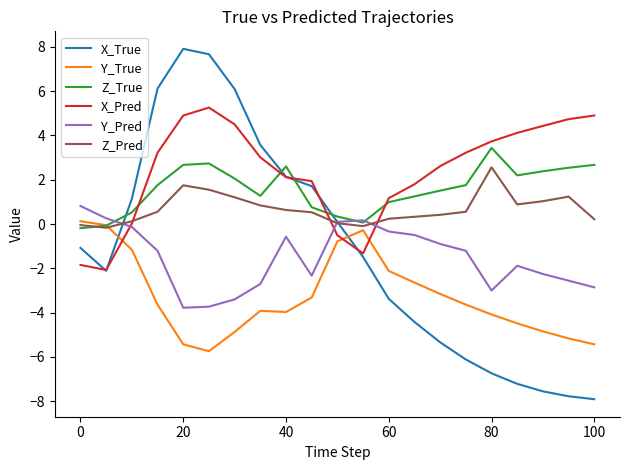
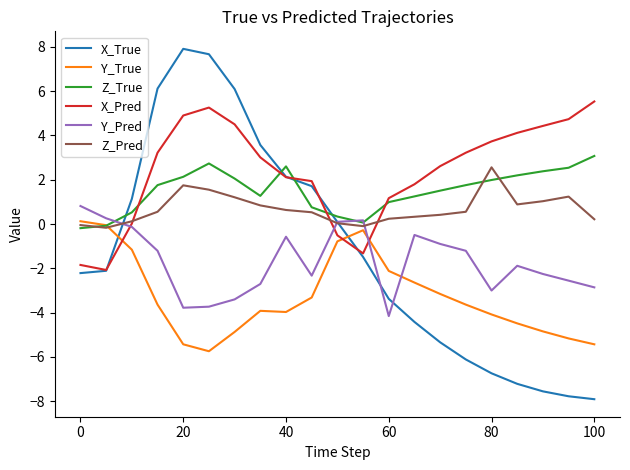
  {
    "X_True": {
-     "0": -1.1,
+     "0": -2.2,
      "20": 7.9,
      "60": -3.4,
      "80": -6.7,
      "100": -7.9
    },
    "Y_True": {
      "0": 0.1,
      "20": -5.4,
      "40": -4.0,
      "60": -2.1,
      "80": -4.1,
      "100": -5.4
    },
    "Z_True": {
      "0": -0.2,
-     "20": 2.7,
+     "20": 2.1,
      "40": 2.6,
      "60": 1.0,
-     "80": 3.4,
-     "100": 2.7
+     "80": 2.0,
+     "100": 3.1
    },
    "X_Pred": {
      "0": -1.8,
      "20": 4.9,
      "60": 1.2,
      "80": 3.7,
-     "100": 4.9
+     "100": 5.5
    },
    "Y_Pred": {
      "0": 0.8,
      "20": -3.8,
      "40": -0.6,
-     "60": -0.3,
+     "60": -4.2,
      "80": -3.0,
      "100": -2.9
    },
    "Z_Pred": {
      "0": 0.0,
      "20": 1.7,
      "40": 0.6,
      "60": 0.2,
      "80": 2.6,
      "100": 0.2
    }
  }
